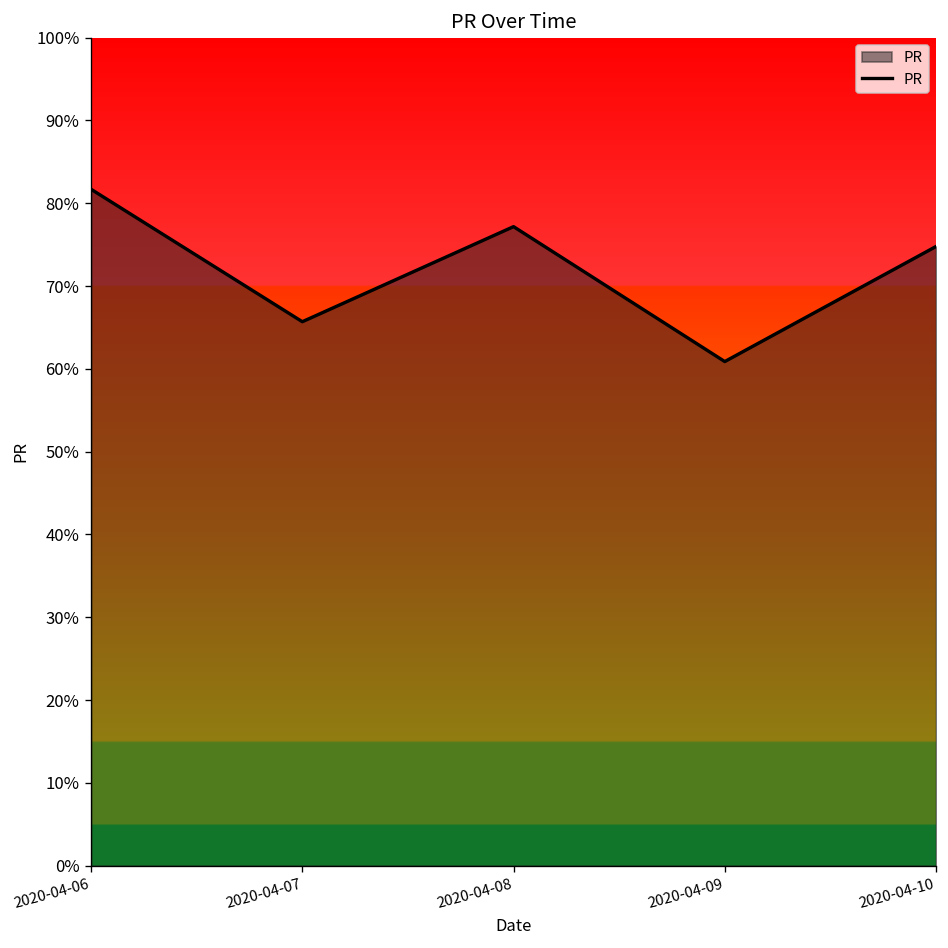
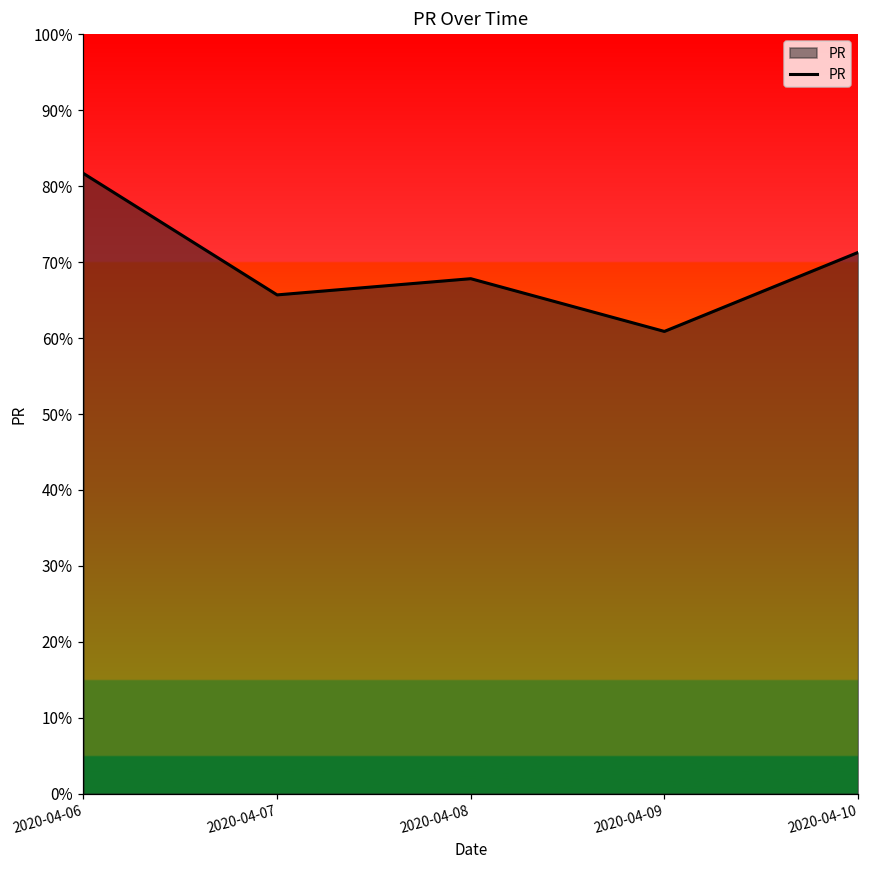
  {
    "2020-04-06": "82%",
    "2020-04-07": "66%",
-   "2020-04-08": "77%",
+   "2020-04-08": "68%",
    "2020-04-09": "61%",
-   "2020-04-10": "75%"
+   "2020-04-10": "71%"
  }
